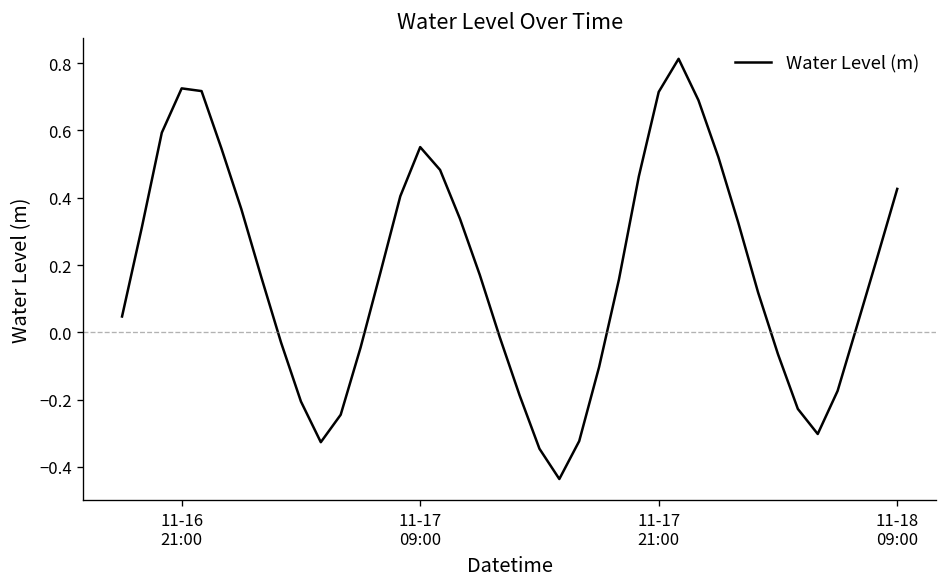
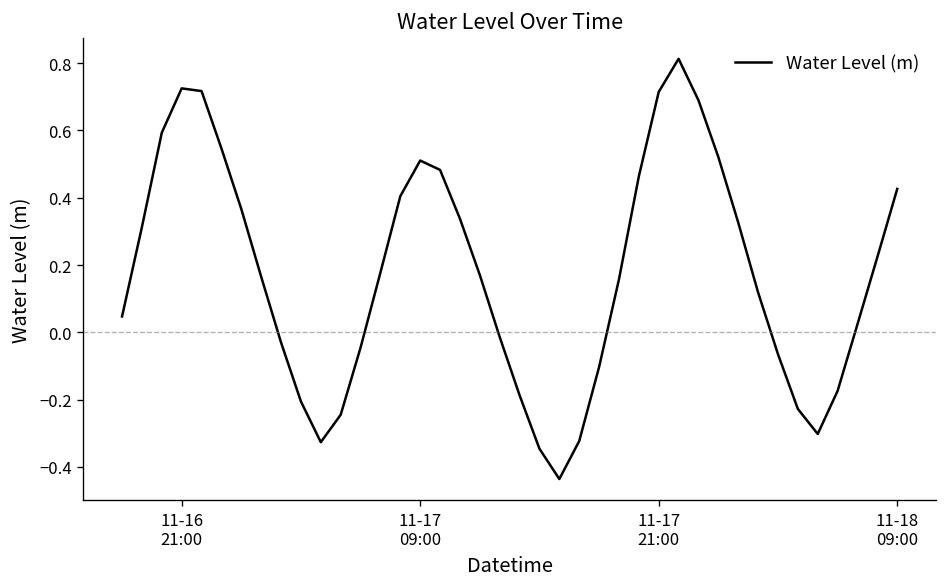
  {
    "11-16 21:00": 0.73,
-   "11-17 09:00": 0.55,
+   "11-17 09:00": 0.51,
    "11-17 21:00": 0.71,
    "11-18 09:00": 0.43
  }
